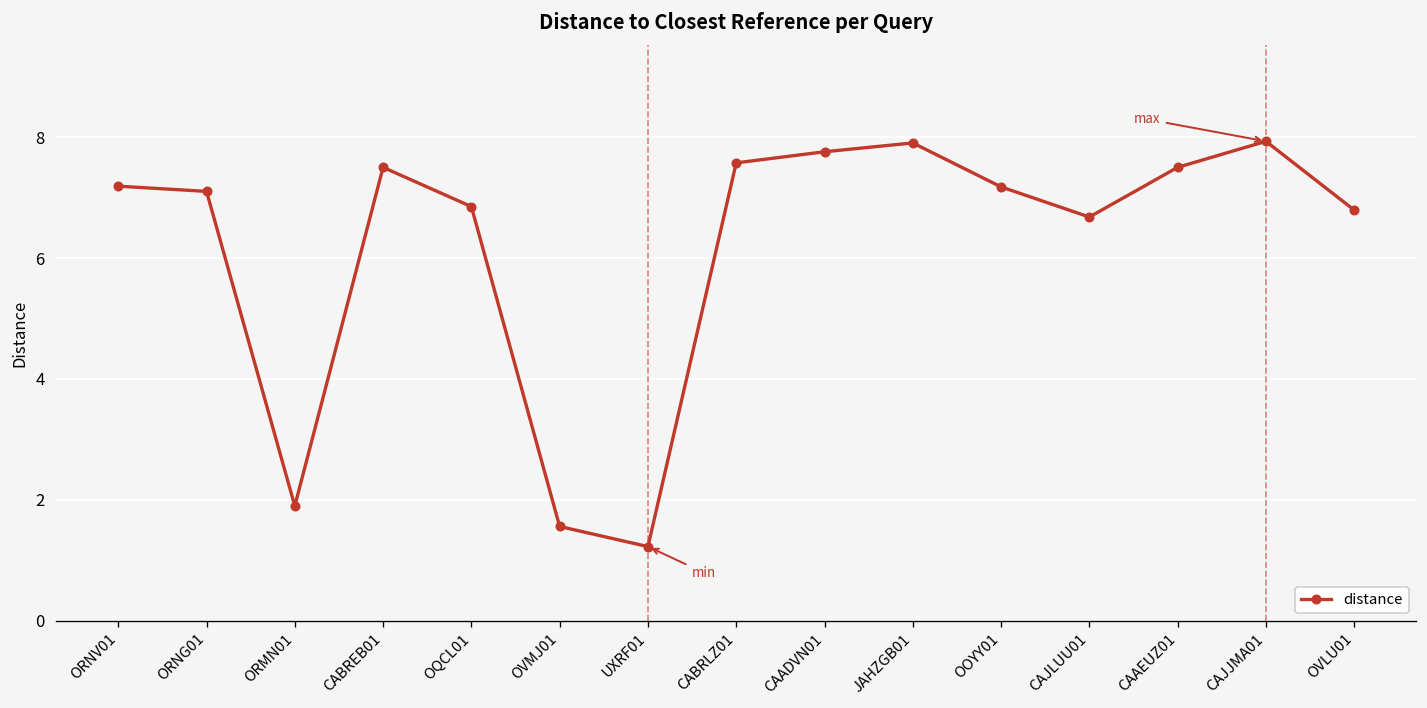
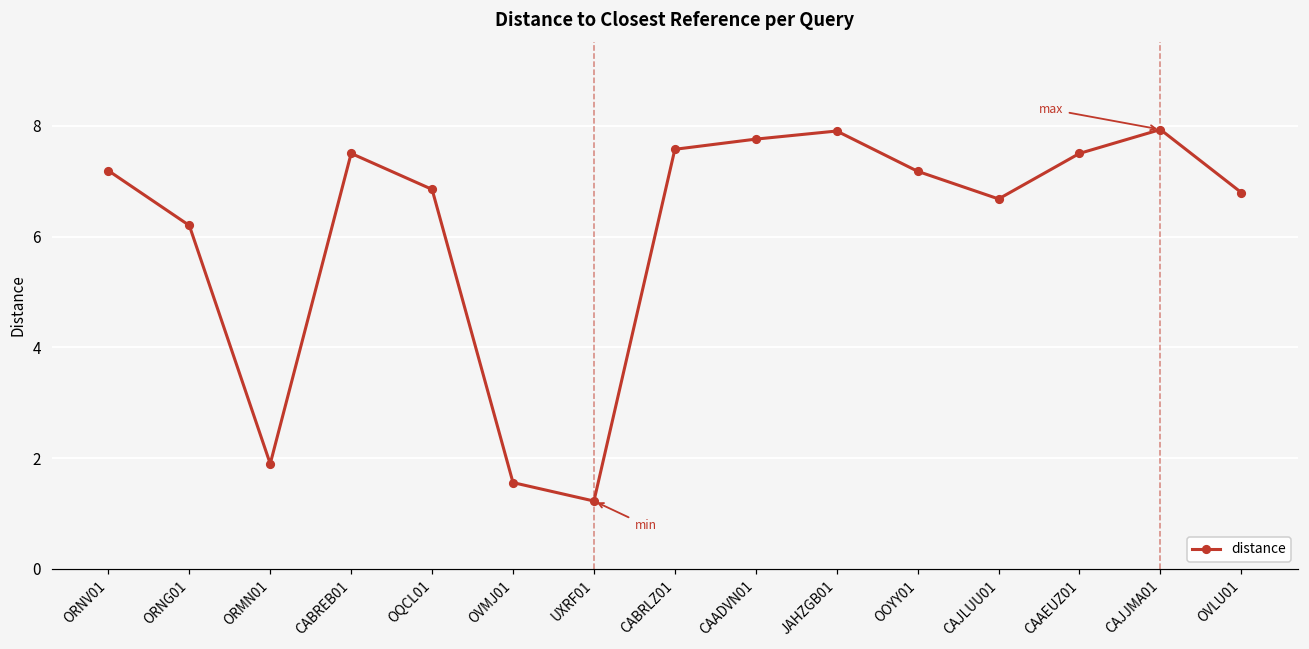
  {
    "ORNV01": 7.2,
-   "ORNG01": 7.1,
+   "ORNG01": 6.2,
    "ORMN01": 1.9,
    "CABREB01": 7.5,
    "OQCL01": 6.9,
    "OVMJ01": 1.6,
    "UXRF01": 1.2,
    "CABRLZ01": 7.6,
    "CAADVN01": 7.8,
    "JAHZGB01": 7.9,
    "OOYY01": 7.2,
    "CAJLUU01": 6.7,
    "CAAEUZ01": 7.5,
    "CAJJMA01": 7.9,
    "OVLU01": 6.8
  }
